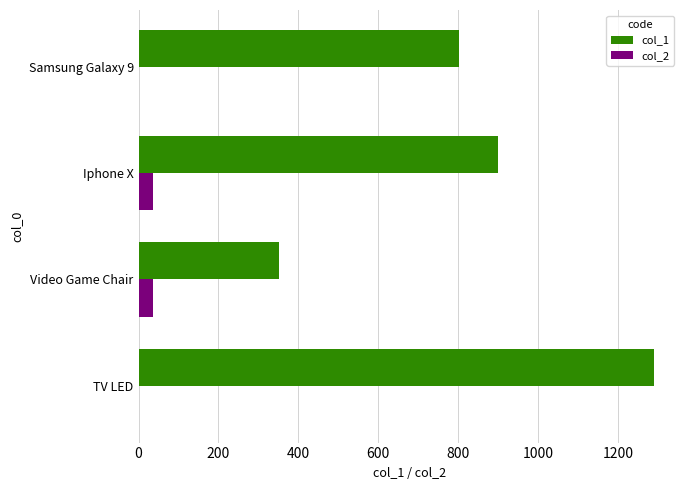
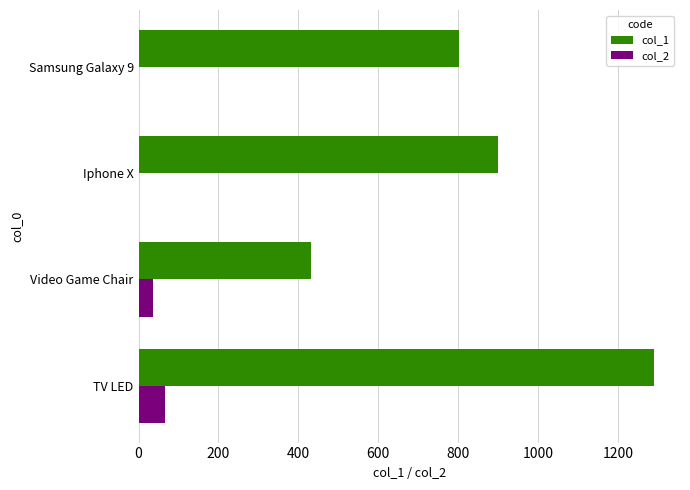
  {
    "col_1": {
      "Samsung Galaxy 9": 800,
      "Iphone X": 900,
-     "Video Game Chair": 350,
+     "Video Game Chair": 430,
      "TV LED": 1290
    },
    "col_2": {
-     "Iphone X": 40,
+     "Iphone X": 0,
      "Video Game Chair": 40,
-     "TV LED": 0
+     "TV LED": 70
    }
  }
